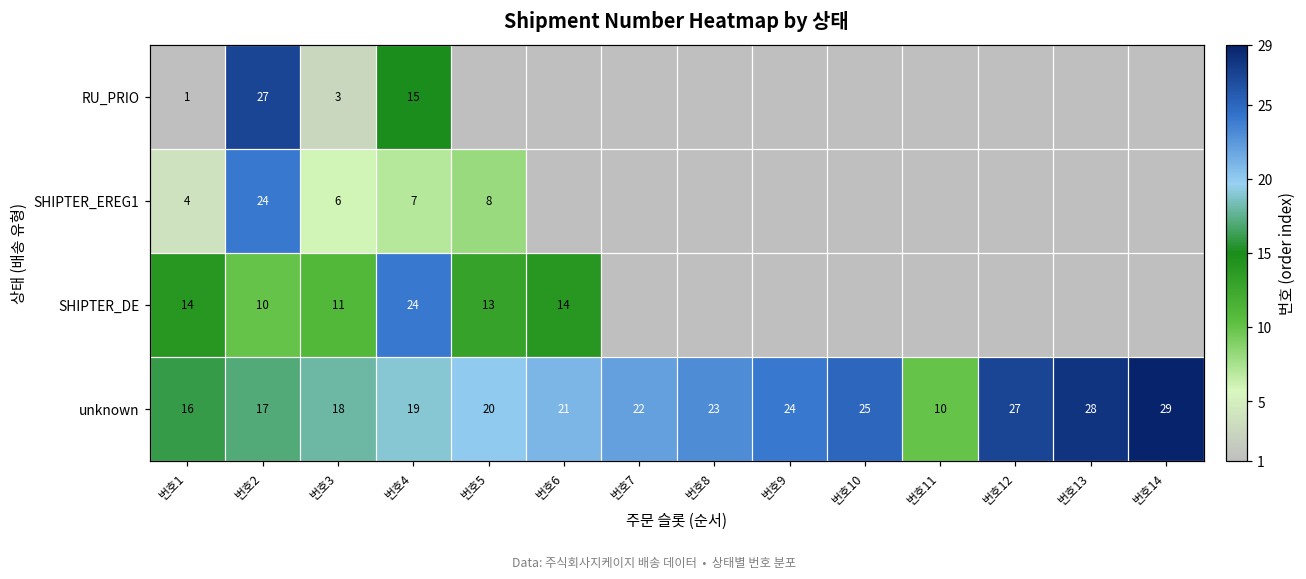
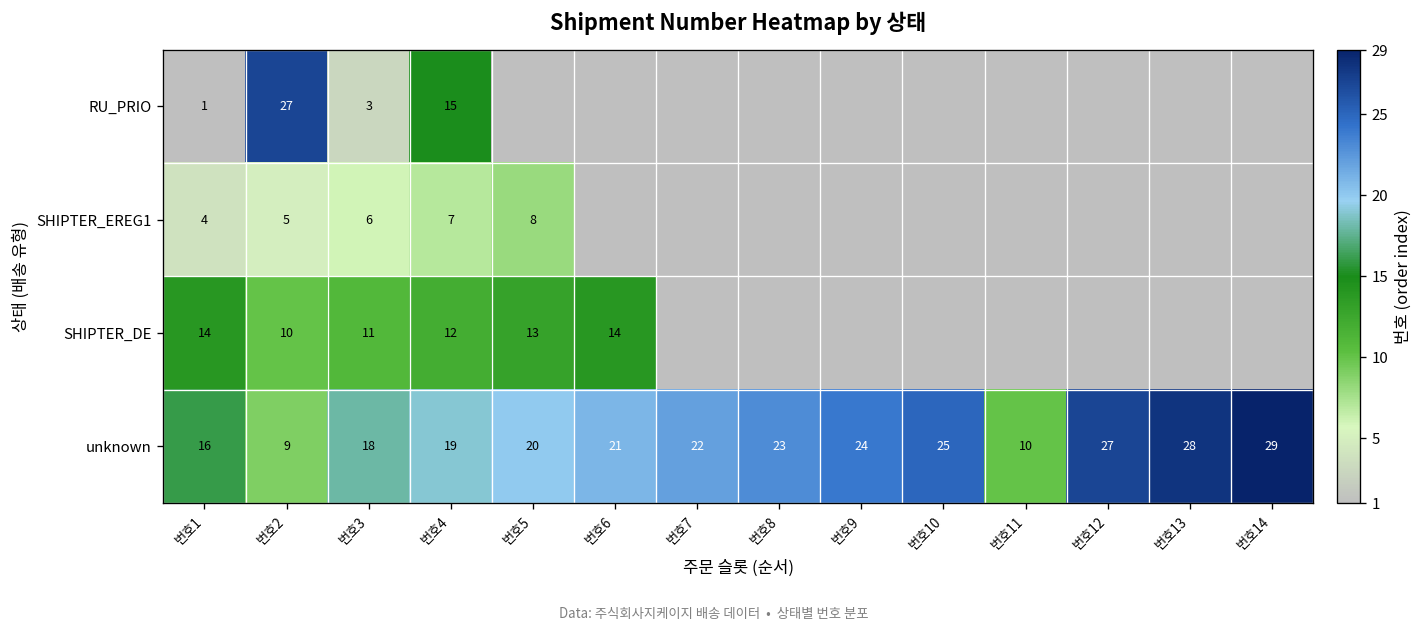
  {
    "RU_PRIO": {
      "번호1": 1,
      "번호2": 27,
      "번호3": 3,
      "번호4": 15
    },
    "SHIPTER_EREG1": {
      "번호1": 4,
-     "번호2": 24,
+     "번호2": 5,
      "번호3": 6,
      "번호4": 7,
      "번호5": 8
    },
    "SHIPTER_DE": {
      "번호1": 14,
      "번호2": 10,
      "번호3": 11,
-     "번호4": 24,
+     "번호4": 12,
      "번호5": 13,
      "번호6": 14
    },
    "unknown": {
      "번호1": 16,
-     "번호2": 17,
+     "번호2": 9,
      "번호3": 18,
      "번호4": 19,
      "번호5": 20,
      "번호6": 21,
      "번호7": 22,
      "번호8": 23,
      "번호9": 24,
      "번호10": 25,
      "번호11": 10,
      "번호12": 27,
      "번호13": 28,
      "번호14": 29
    }
  }
